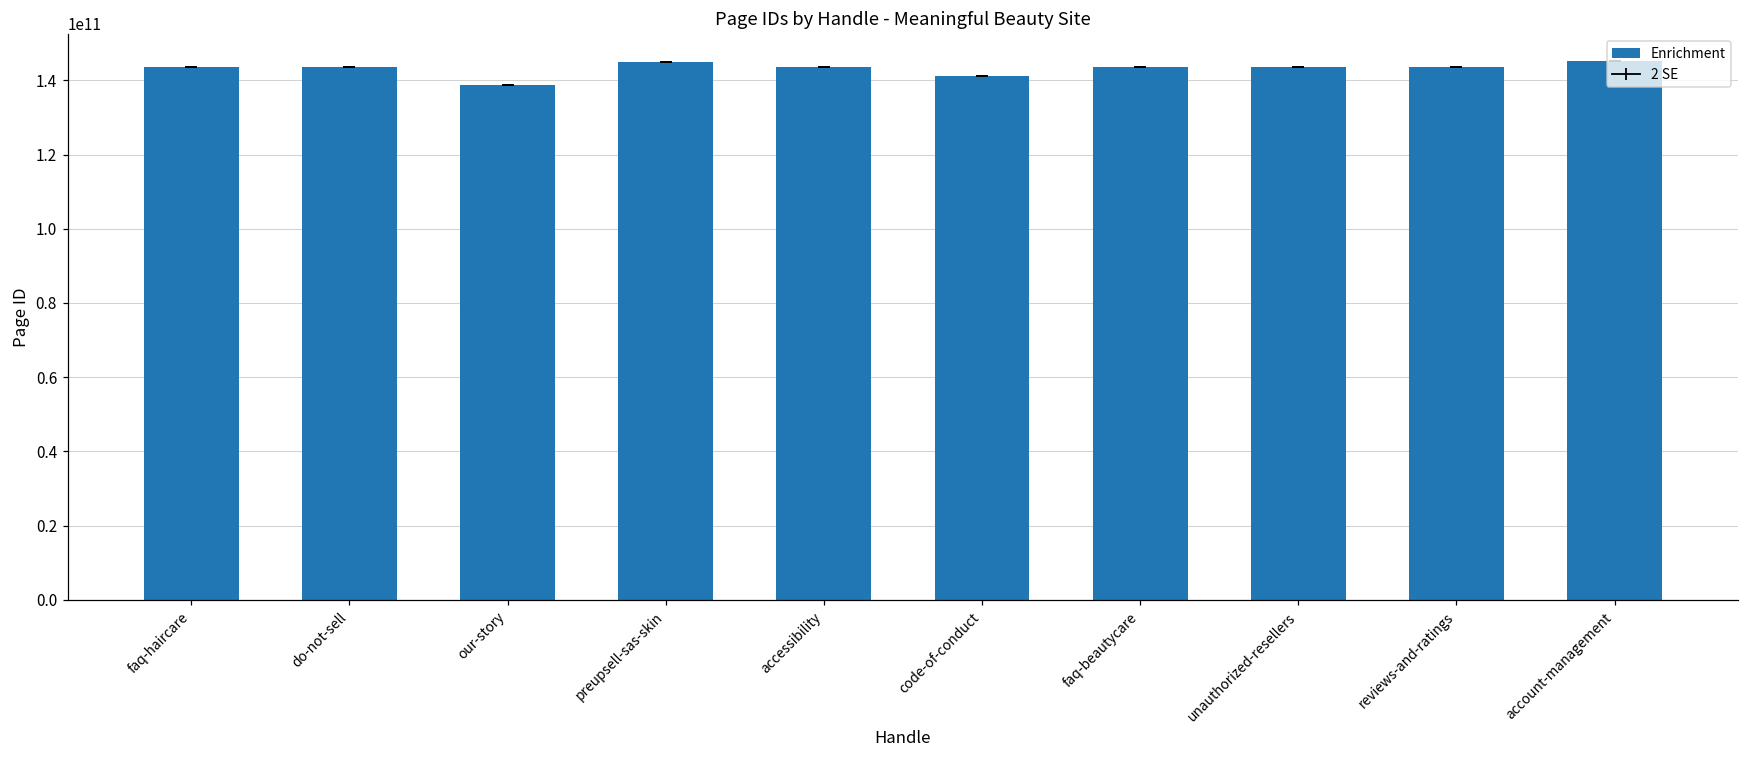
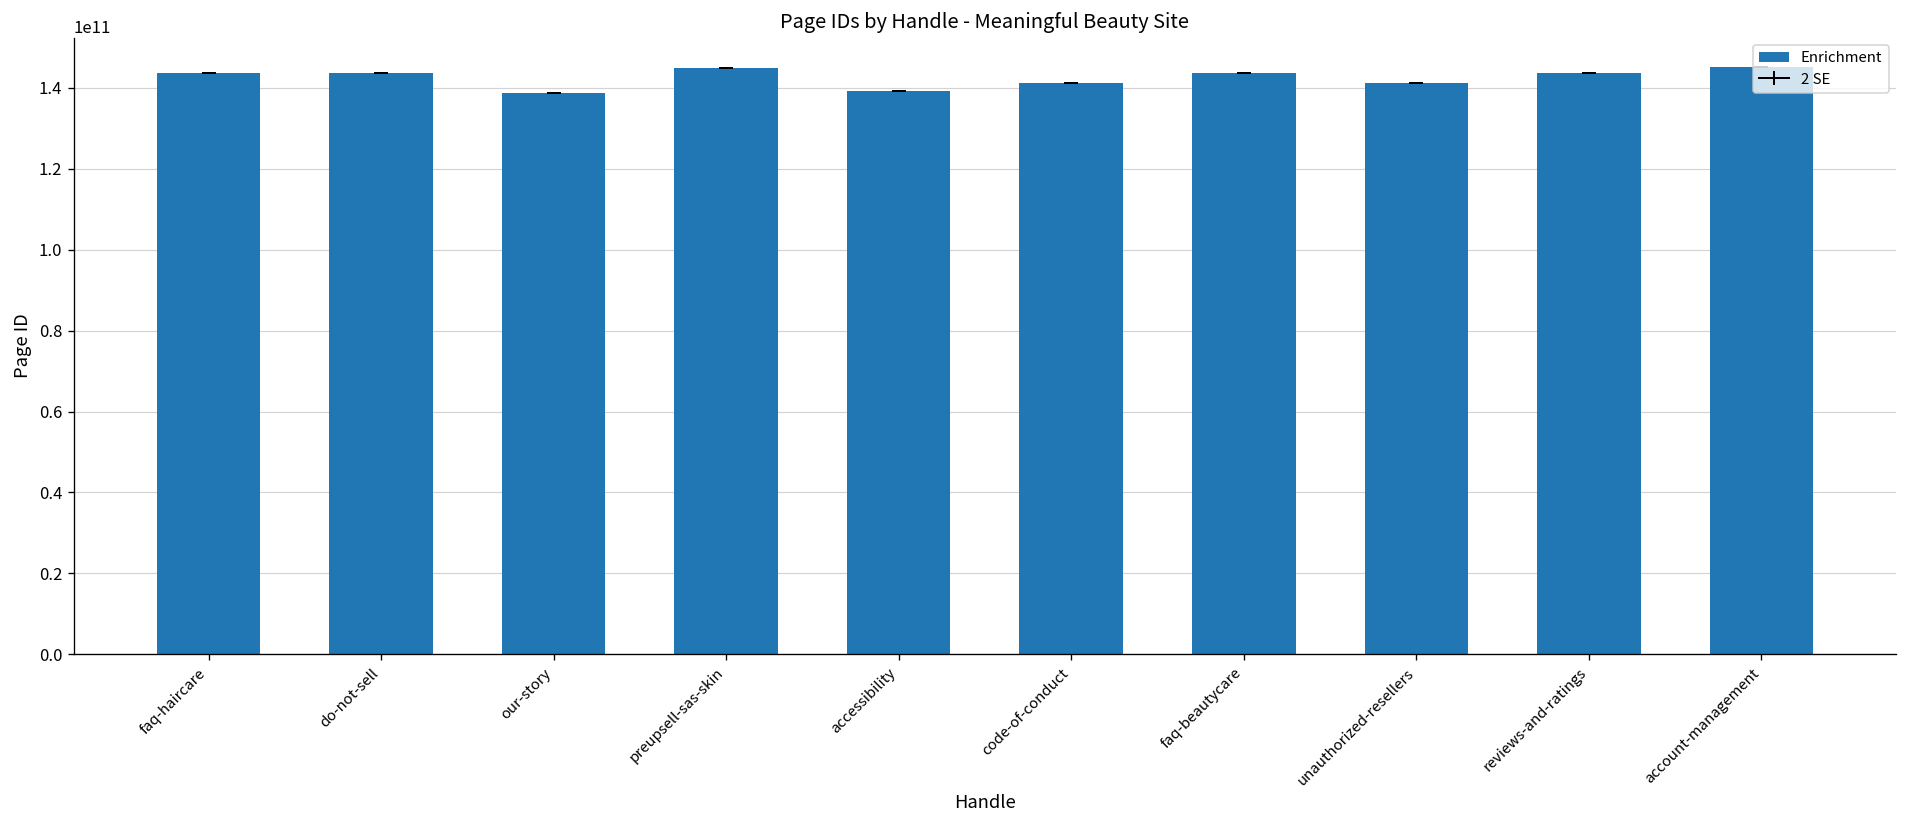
  {
    "faq-haircare": 144000000000,
    "do-not-sell": 144000000000,
    "our-story": 139000000000,
    "preupsell-sas-skin": 145000000000,
-   "accessibility": 144000000000,
+   "accessibility": 139000000000,
    "code-of-conduct": 141000000000,
    "faq-beautycare": 144000000000,
-   "unauthorized-resellers": 144000000000,
+   "unauthorized-resellers": 141000000000,
    "reviews-and-ratings": 144000000000
  }
